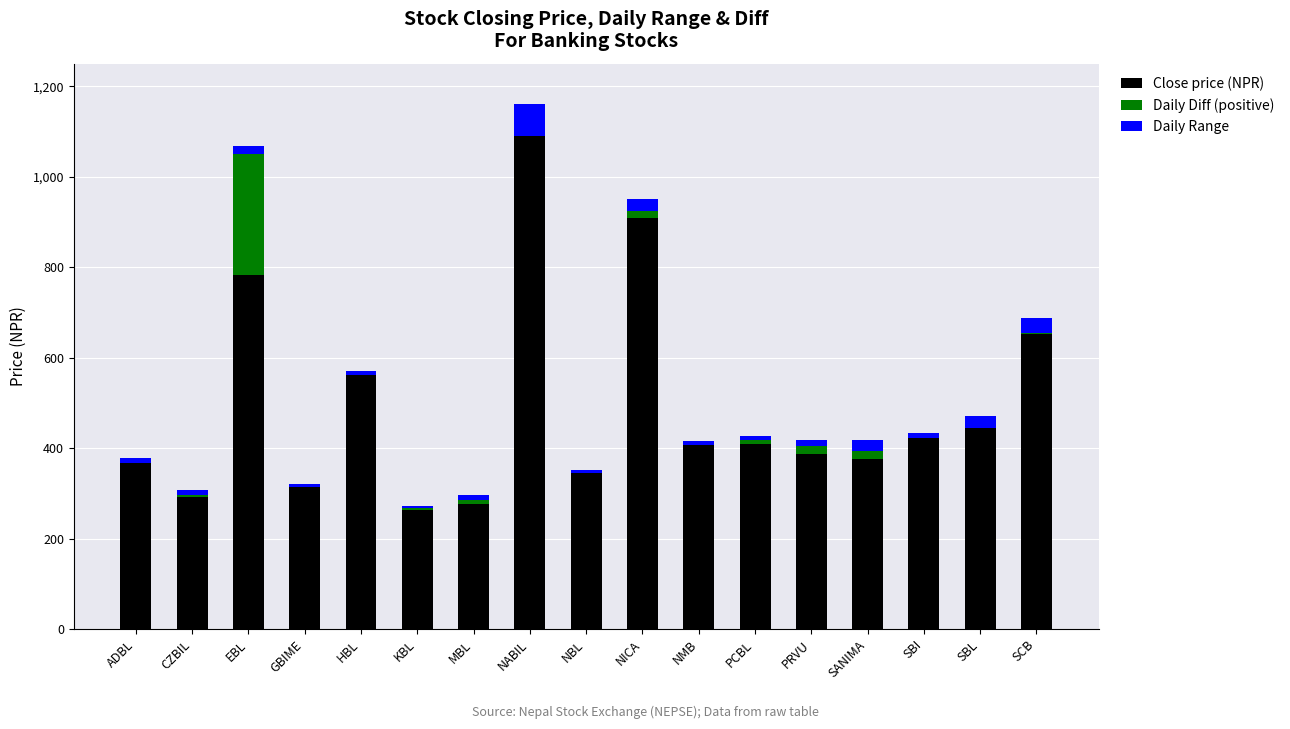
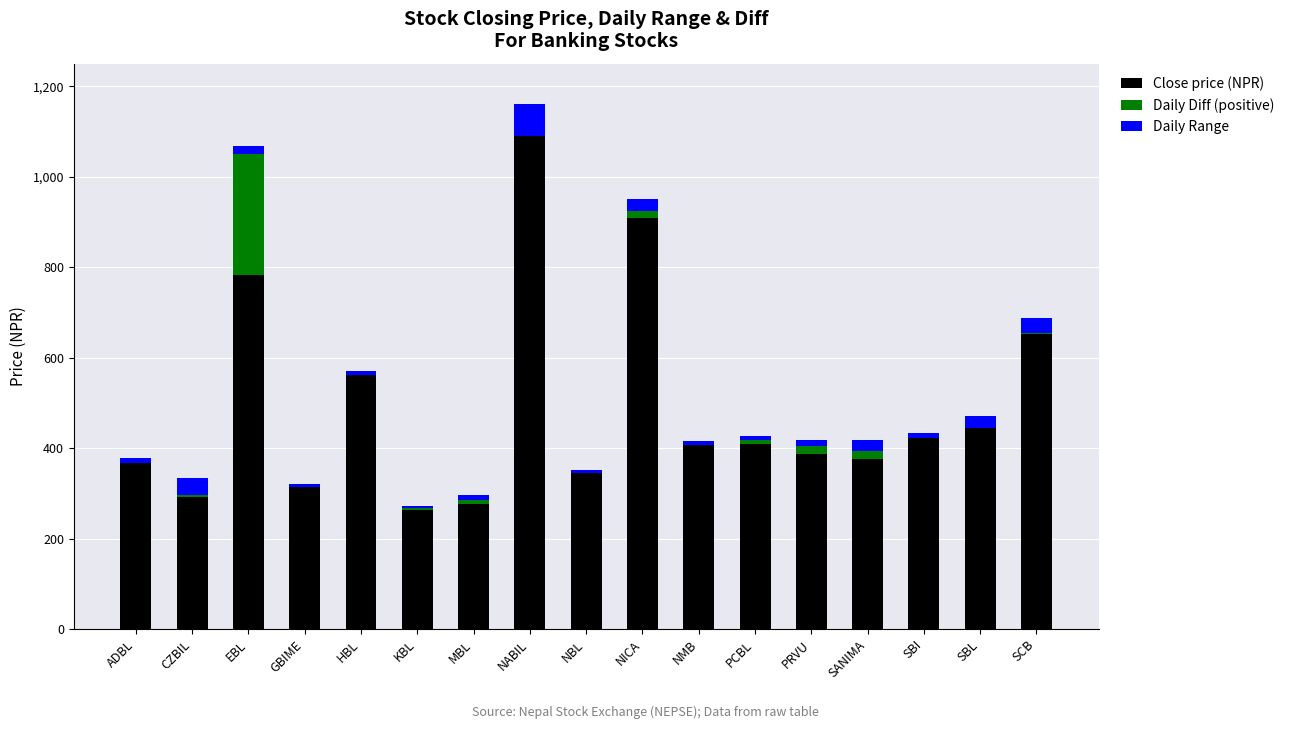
  {
    "Close price (NPR)": {
      "ADBL": "370",
      "CZBIL": "290",
      "EBL": "780",
      "GBIME": "320",
      "HBL": "560",
      "KBL": "260",
      "MBL": "280",
      "NABIL": "1,090",
      "NBL": "340",
      "NICA": "910",
      "NMB": "410",
      "PCBL": "410",
      "PRVU": "390",
      "SANIMA": "380",
      "SBI": "420",
      "SBL": "440",
      "SCB": "650"
    },
    "Daily Diff (positive)": {
      "ADBL": "0",
      "EBL": "270",
      "GBIME": "0",
      "HBL": "0",
      "MBL": "10",
      "NABIL": "0",
      "NICA": "20",
      "NMB": "0",
      "PCBL": "10",
      "PRVU": "20",
      "SANIMA": "20"
    },
    "Daily Range": {
      "ADBL": "10",
-     "CZBIL": "10",
+     "CZBIL": "40",
      "EBL": "20",
      "HBL": "10",
      "MBL": "10",
      "NABIL": "70",
      "NBL": "10",
      "NICA": "30",
      "NMB": "10",
      "PCBL": "10",
      "PRVU": "20",
      "SANIMA": "20",
      "SBI": "10",
      "SBL": "30",
      "SCB": "30"
    }
  }
